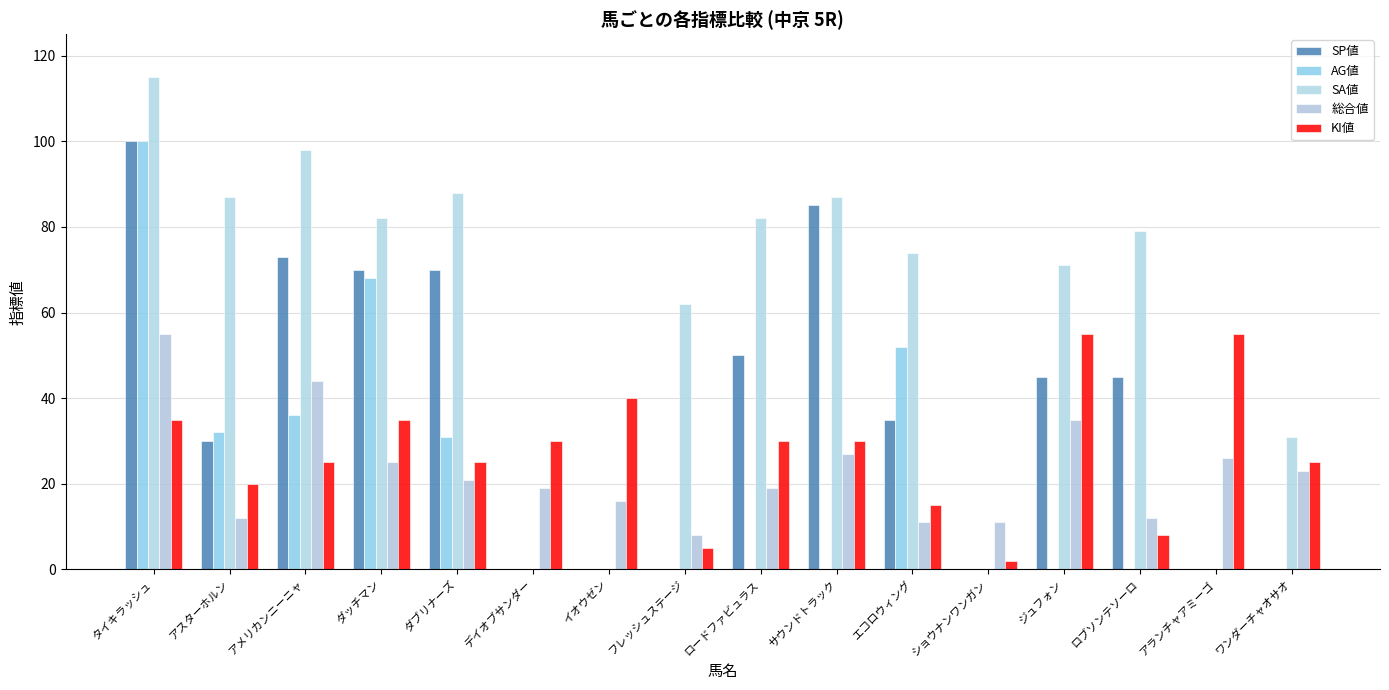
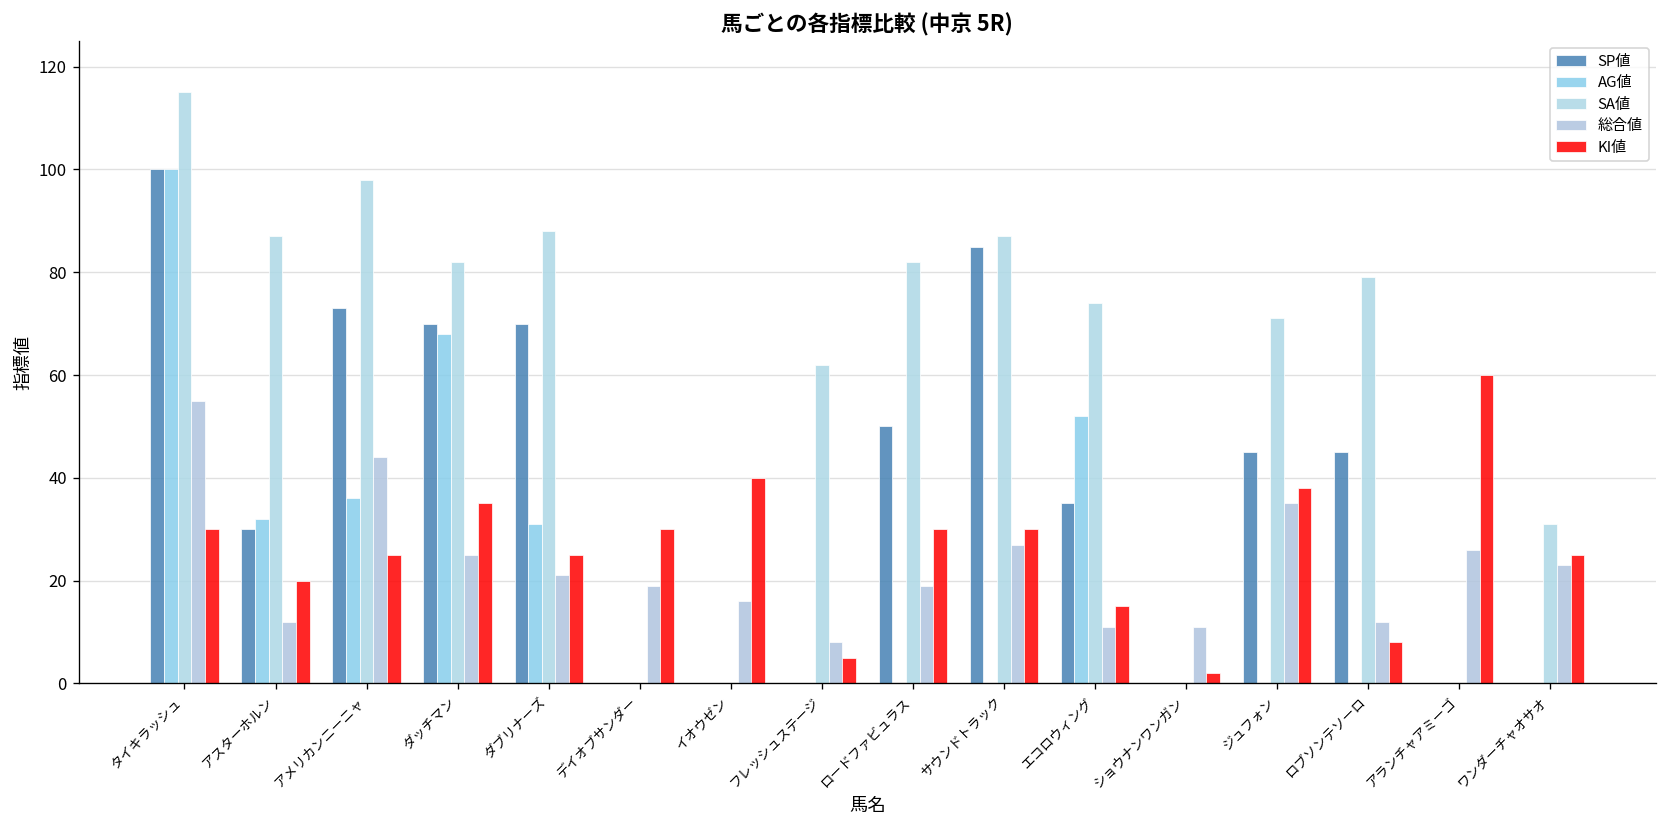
  {
    "SP値": {
      "タイキラッシュ": 100,
      "アスターホルン": 30,
      "アメリカンニーニャ": 73,
      "ダッチマン": 70,
      "ダブリナーズ": 70,
      "デイオブサンダー": 0,
      "イオウゼン": 0,
      "フレッシュステージ": 0,
      "ロードファビュラス": 50,
      "サウンドトラック": 85,
      "エコロウィング": 35,
      "ショウナンワンガン": 0,
      "ジュフォン": 45,
      "ロブソンテソーロ": 45,
      "アランチャアミーゴ": 0,
      "ワンダーチャオサオ": 0
    },
    "KI値": {
-     "タイキラッシュ": 35,
+     "タイキラッシュ": 30,
      "アスターホルン": 20,
      "アメリカンニーニャ": 25,
      "ダッチマン": 35,
      "ダブリナーズ": 25,
      "デイオブサンダー": 30,
      "イオウゼン": 40,
      "フレッシュステージ": 5,
      "ロードファビュラス": 30,
      "サウンドトラック": 30,
      "エコロウィング": 15,
      "ショウナンワンガン": 2,
-     "ジュフォン": 55,
+     "ジュフォン": 38,
      "ロブソンテソーロ": 8,
-     "アランチャアミーゴ": 55,
+     "アランチャアミーゴ": 60,
      "ワンダーチャオサオ": 25
    }
  }
